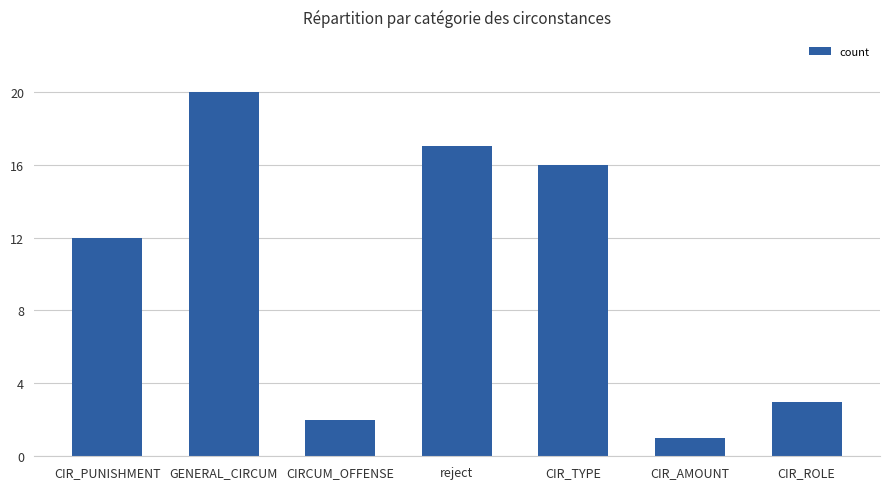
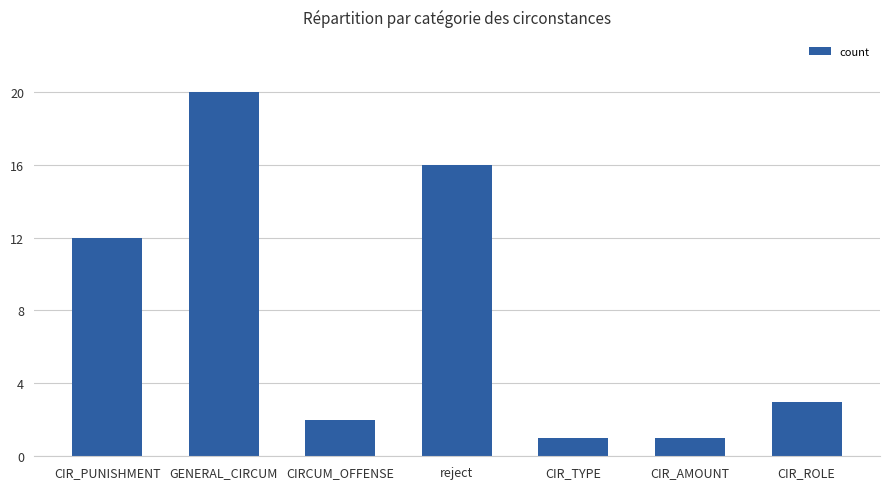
  {
    "CIR_PUNISHMENT": 12,
    "GENERAL_CIRCUM": 20,
    "CIRCUM_OFFENSE": 2,
-   "reject": 17,
-   "CIR_TYPE": 16,
+   "reject": 16,
+   "CIR_TYPE": 1,
    "CIR_AMOUNT": 1,
    "CIR_ROLE": 3
  }
